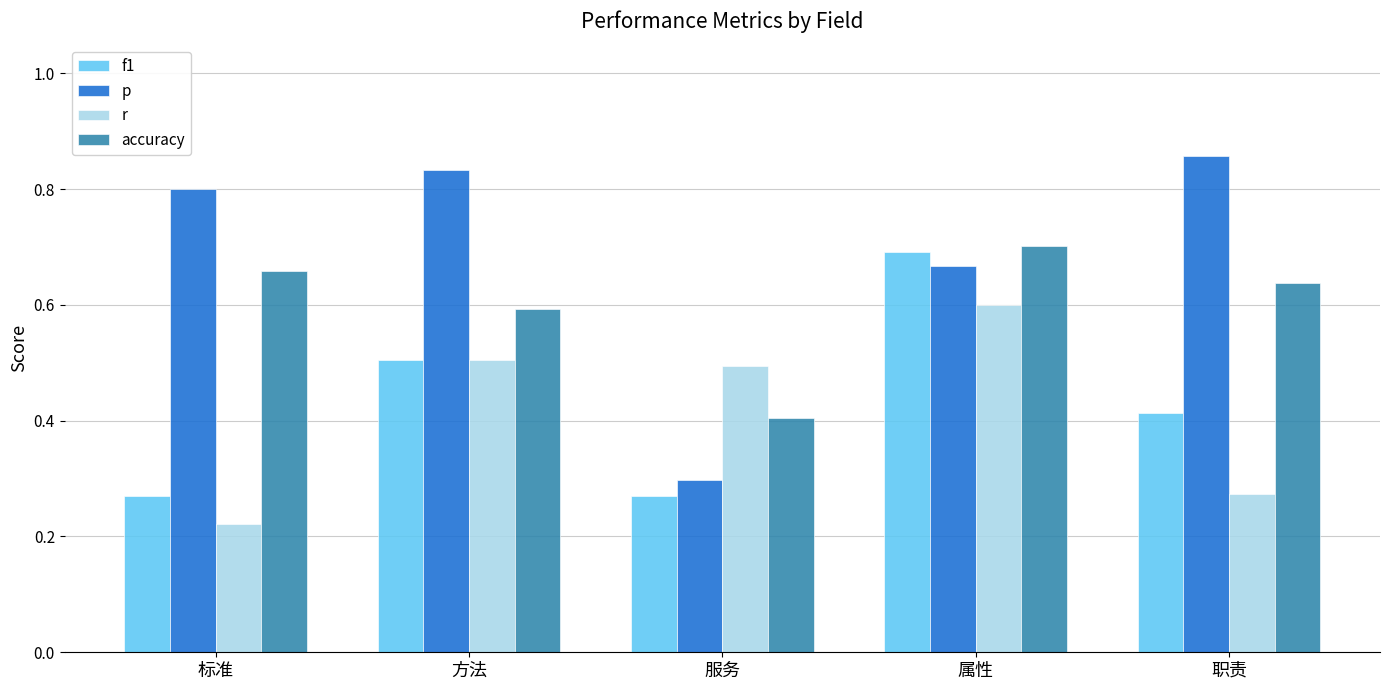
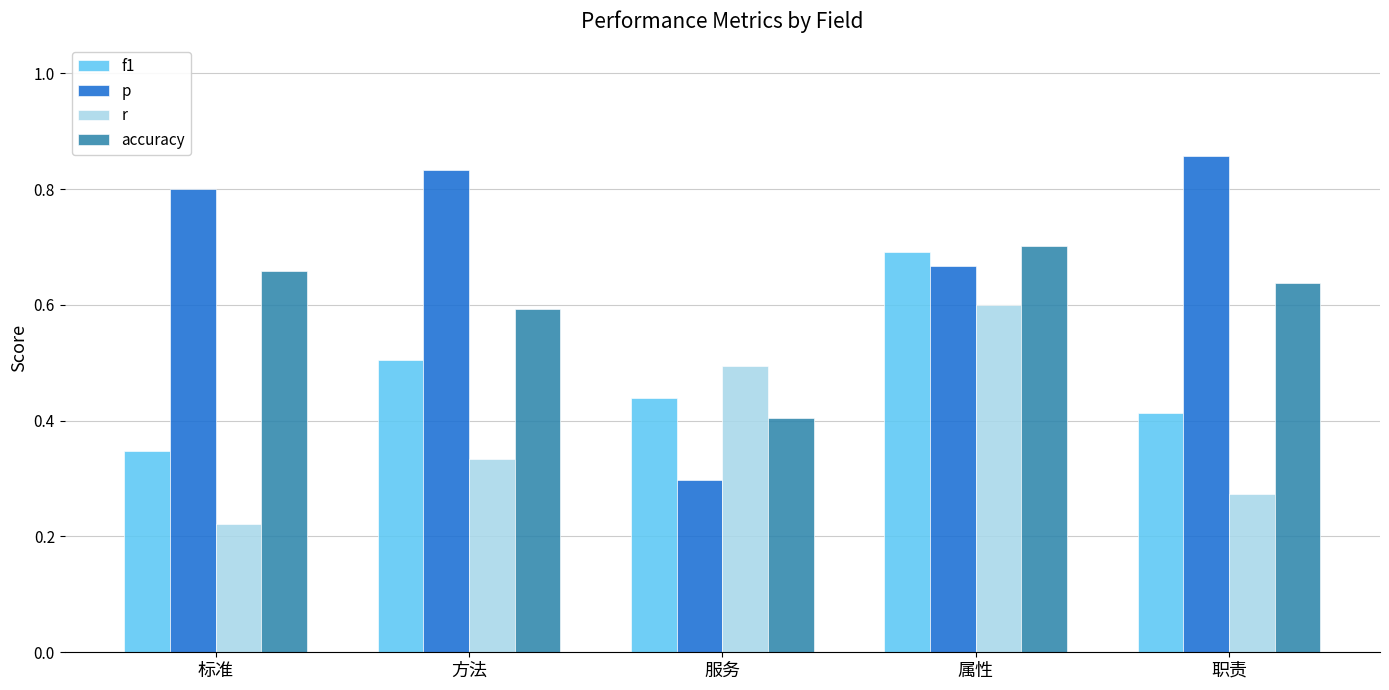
  {
    "f1": {
-     "标准": 0.27,
+     "标准": 0.35,
      "方法": 0.50,
-     "服务": 0.27,
+     "服务": 0.44,
      "属性": 0.69,
      "职责": 0.41
    },
    "r": {
      "标准": 0.22,
-     "方法": 0.50,
+     "方法": 0.33,
      "服务": 0.49,
      "属性": 0.60,
      "职责": 0.27
    }
  }
